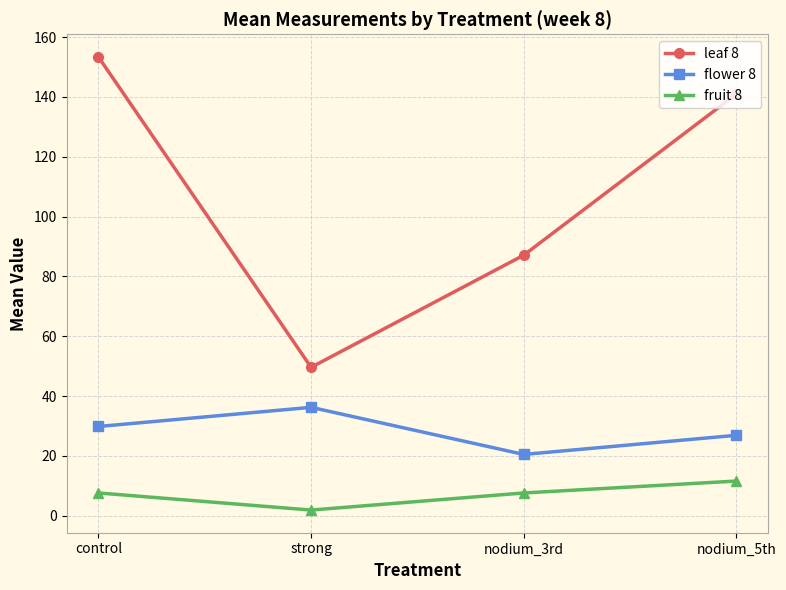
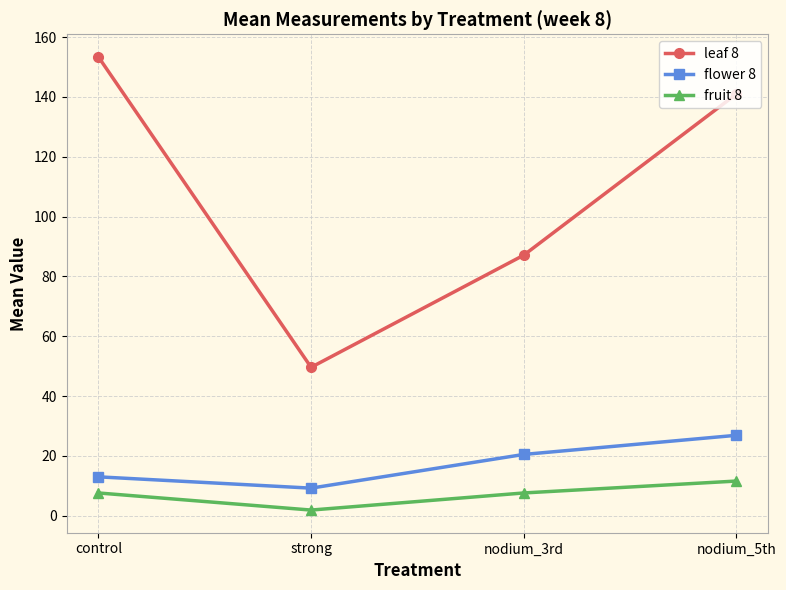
  {
    "leaf 8": {
      "control": 153,
      "strong": 50,
      "nodium_3rd": 87
    },
    "flower 8": {
-     "control": 30,
-     "strong": 36,
+     "control": 13,
+     "strong": 9,
      "nodium_3rd": 20,
      "nodium_5th": 27
    },
    "fruit 8": {
      "control": 8,
      "strong": 2,
      "nodium_3rd": 8,
      "nodium_5th": 12
    }
  }
